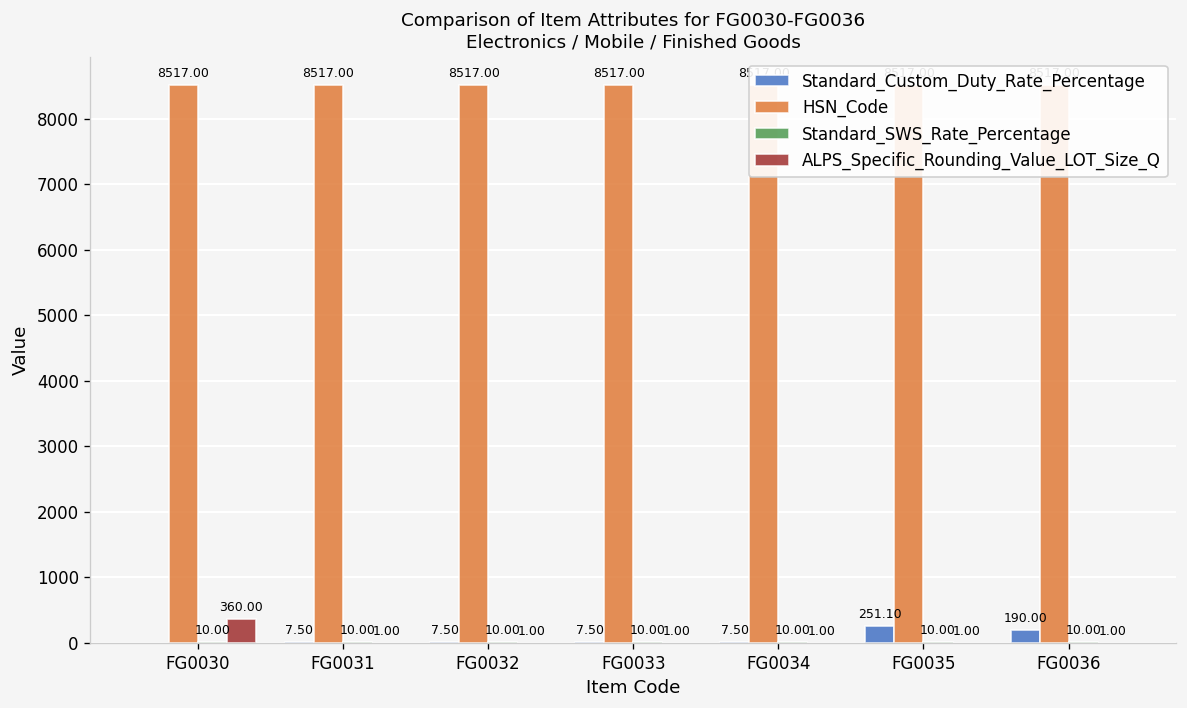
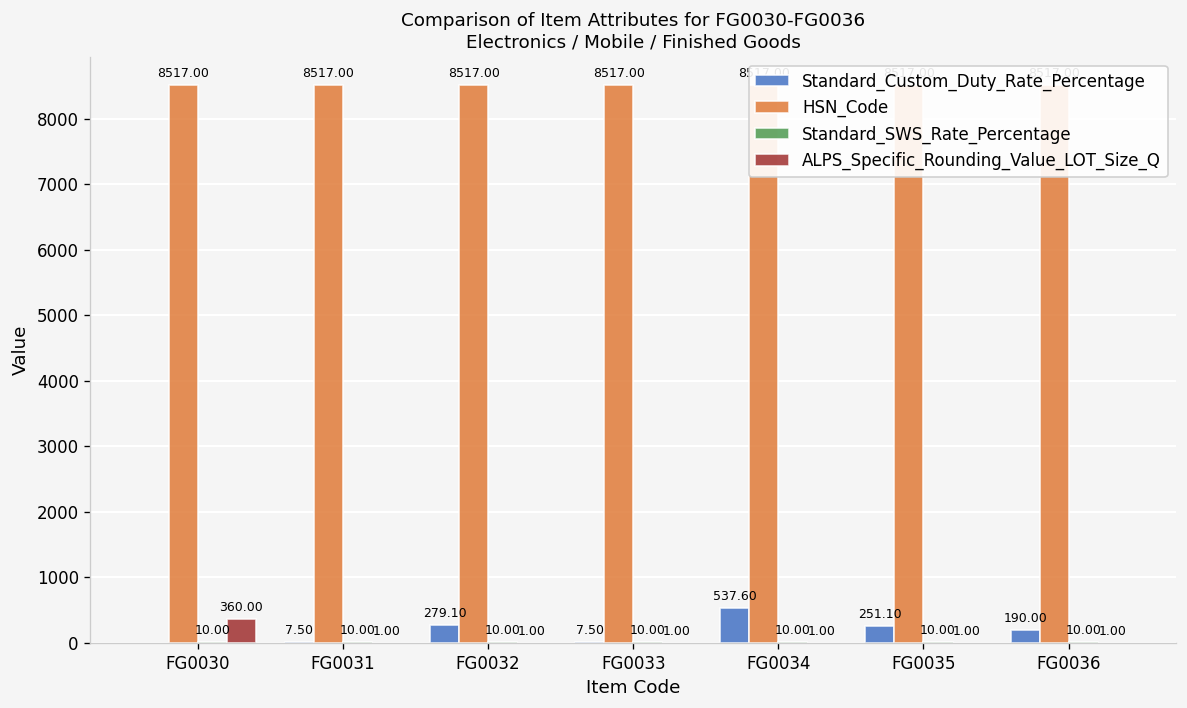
  {
    "Standard_Custom_Duty_Rate_Percentage": {
      "FG0031": 7.50,
-     "FG0032": 7.50,
+     "FG0032": 279.10,
      "FG0033": 7.50,
-     "FG0034": 7.50,
+     "FG0034": 537.60,
      "FG0035": 251.10,
      "FG0036": 190.00
    },
    "HSN_Code": {
      "FG0030": 8517.00,
      "FG0031": 8517.00,
      "FG0032": 8517.00,
      "FG0033": 8517.00
    },
    "Standard_SWS_Rate_Percentage": {
      "FG0030": 10.00,
      "FG0031": 10.00,
      "FG0032": 10.00,
      "FG0033": 10.00,
      "FG0034": 10.00,
      "FG0035": 10.00,
      "FG0036": 10.00
    },
    "ALPS_Specific_Rounding_Value_LOT_Size_Q": {
      "FG0030": 360.00,
      "FG0031": 1.00,
      "FG0032": 1.00,
      "FG0033": 1.00,
      "FG0034": 1.00,
      "FG0035": 1.00,
      "FG0036": 1.00
    }
  }
